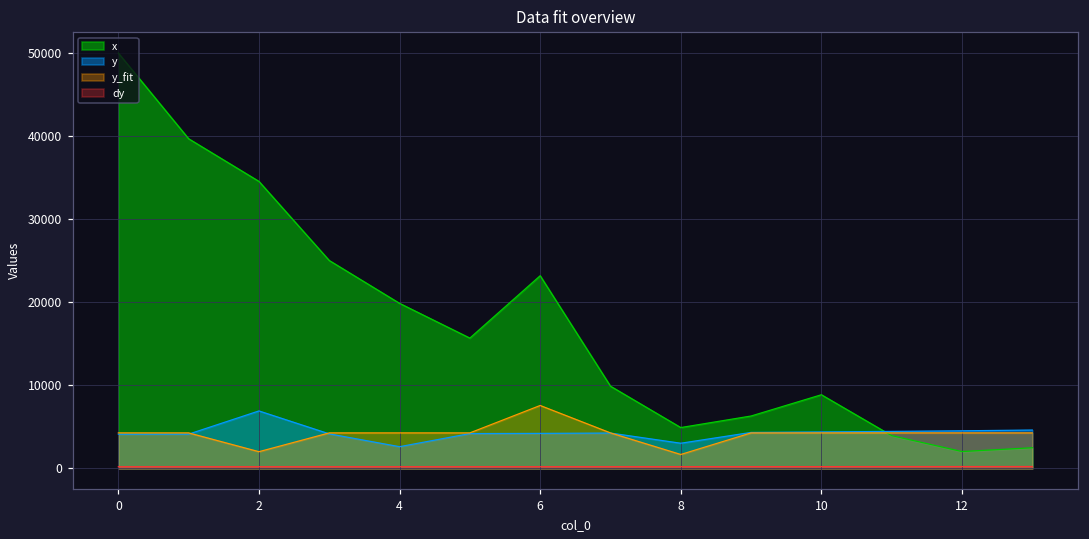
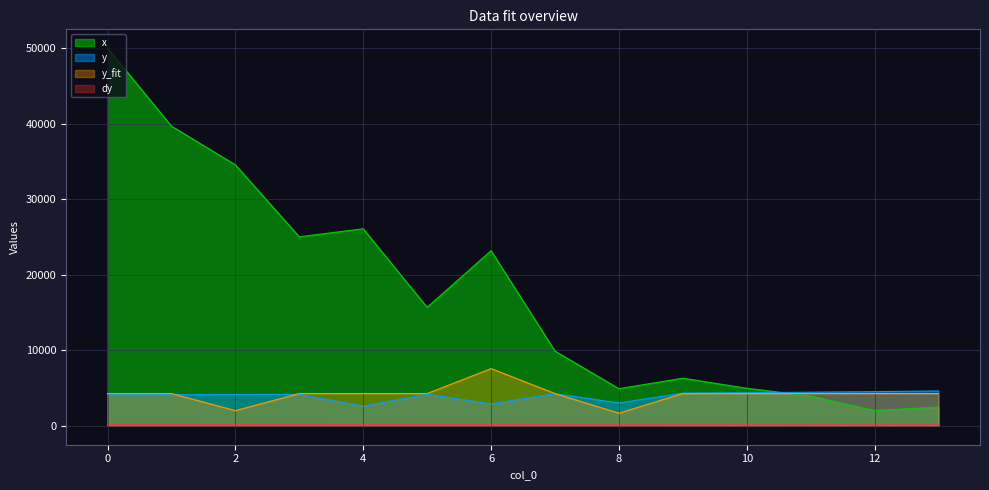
  {
    "x": {
      "2": 35000,
-     "4": 20000,
+     "4": 26000,
      "6": 23000,
      "8": 5000,
-     "10": 9000,
+     "10": 5000,
      "12": 2000
    },
    "y": {
-     "2": 7000,
+     "2": 4000,
      "4": 3000,
-     "6": 4000,
+     "6": 3000,
      "8": 3000
    },
    "y_fit": {
      "2": 2000,
      "4": 4000,
      "6": 8000,
      "8": 2000
    },
    "dy": {
      "0": 0,
      "2": 0,
      "4": 0,
      "6": 0,
      "8": 0,
      "10": 0,
      "12": 0
    }
  }
